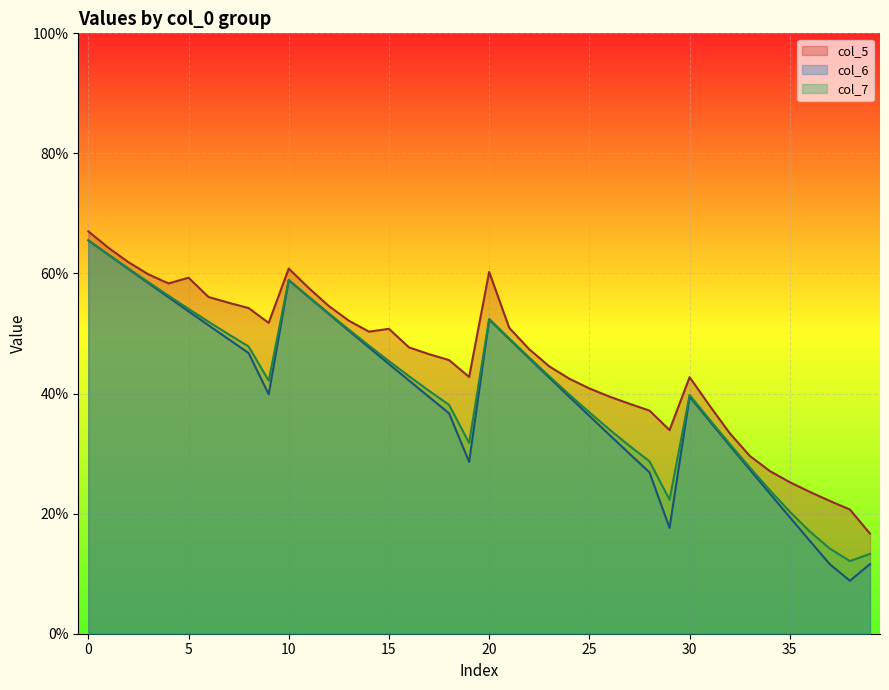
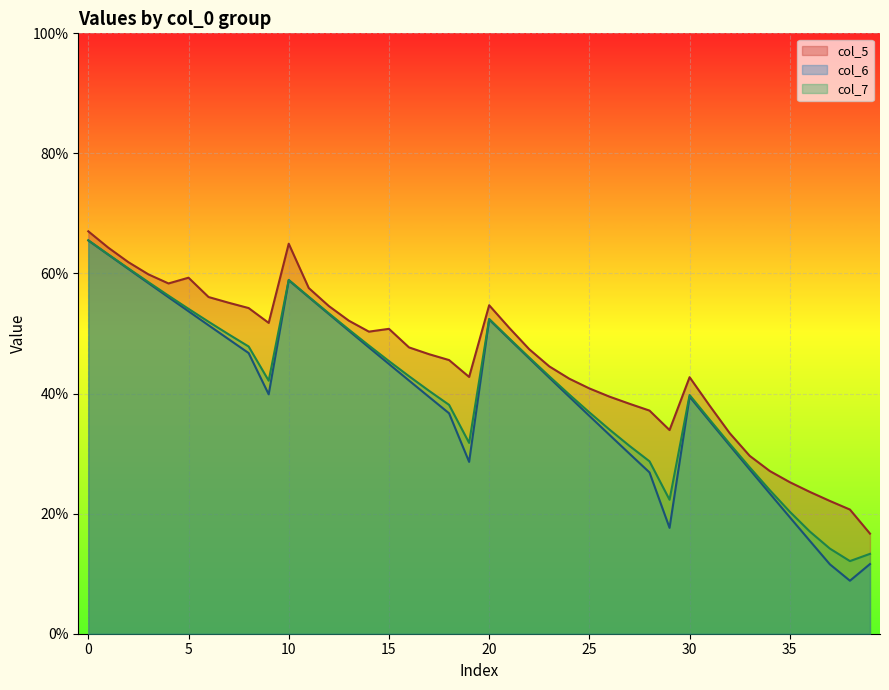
  {
    "col_5": {
      "0": "67%",
      "5": "59%",
-     "10": "61%",
+     "10": "65%",
      "15": "51%",
-     "20": "60%",
+     "20": "55%",
      "25": "41%",
      "30": "43%",
      "35": "25%"
    }
  }
